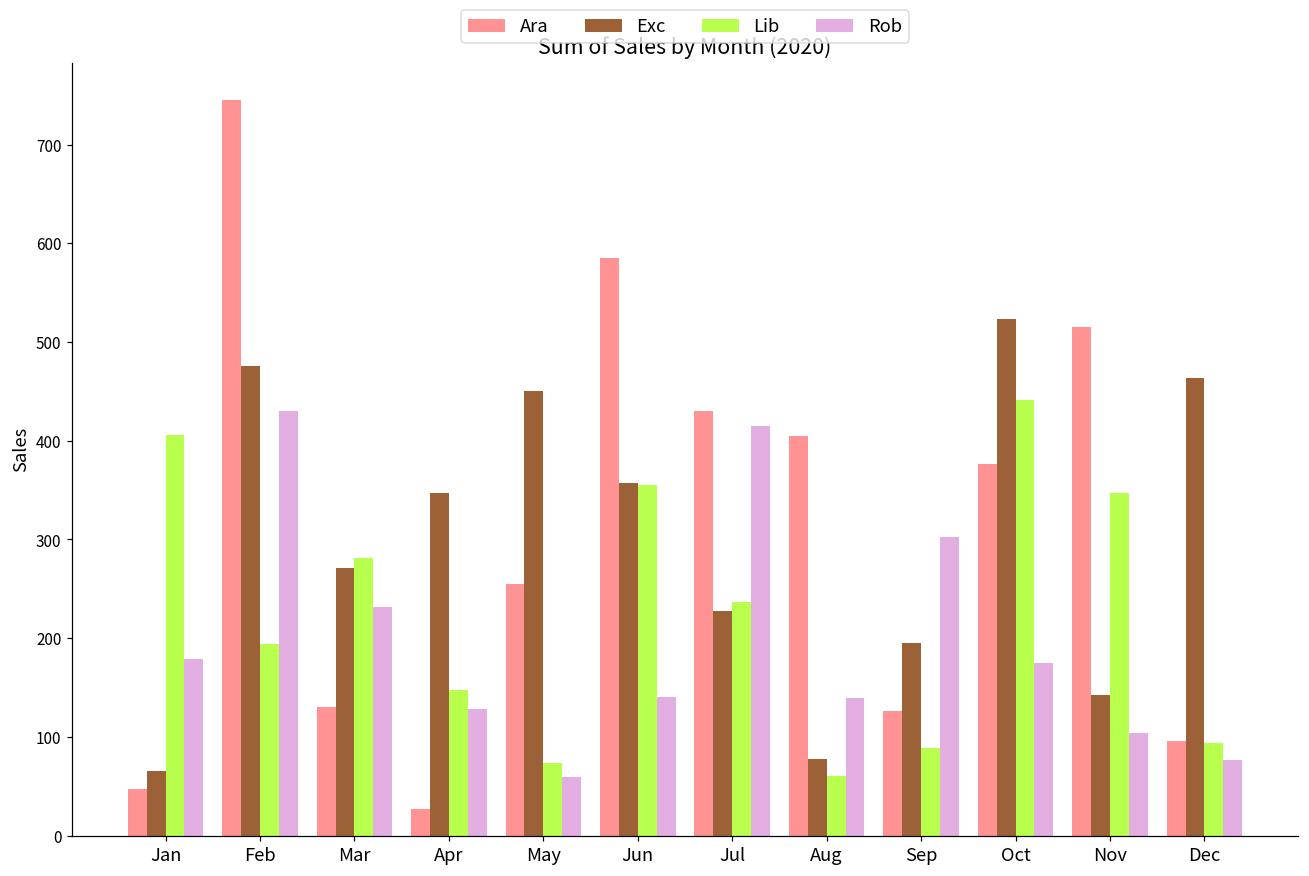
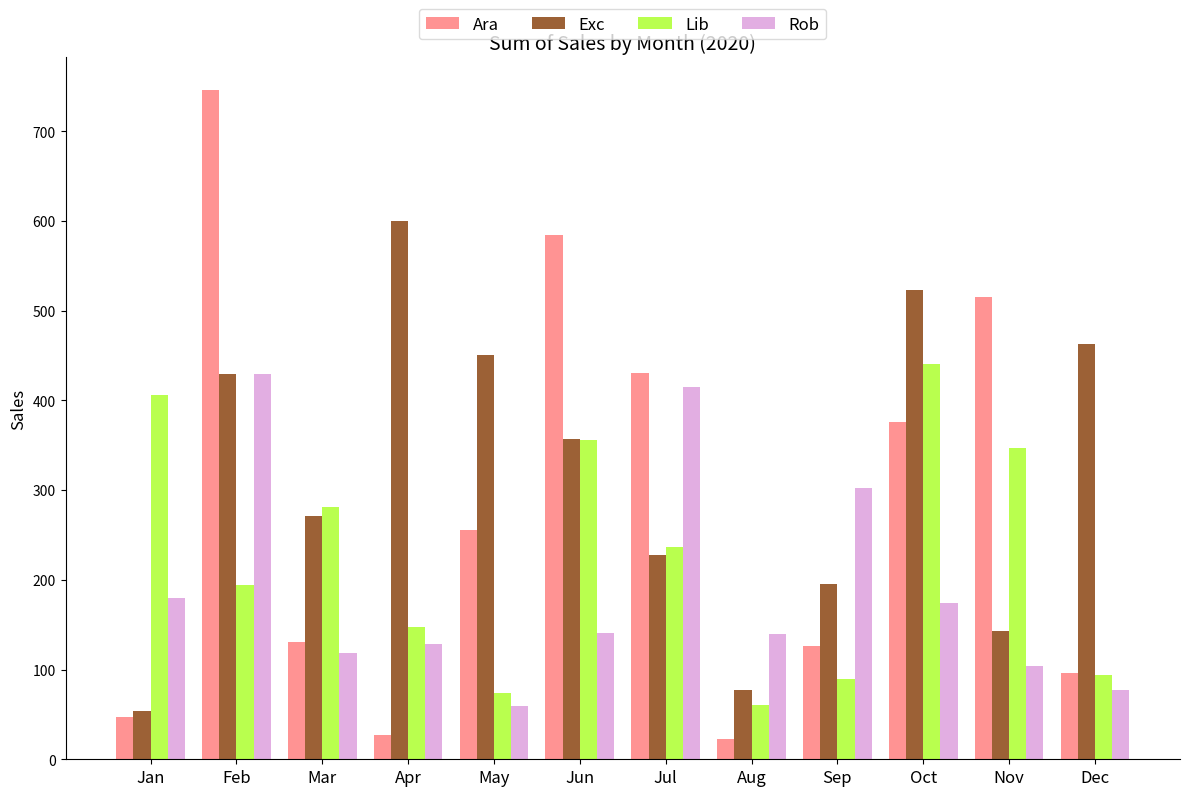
  {
    "Ara": {
      "Jan": 50,
      "Feb": 750,
      "Mar": 130,
      "Apr": 30,
      "May": 260,
      "Jun": 580,
      "Jul": 430,
-     "Aug": 400,
+     "Aug": 20,
      "Sep": 130,
      "Oct": 380,
      "Nov": 520,
      "Dec": 100
    },
    "Exc": {
-     "Jan": 70,
-     "Feb": 480,
+     "Jan": 50,
+     "Feb": 430,
      "Mar": 270,
-     "Apr": 350,
+     "Apr": 600,
      "May": 450,
      "Jun": 360,
      "Jul": 230,
      "Aug": 80,
      "Sep": 200,
      "Oct": 520,
      "Nov": 140,
      "Dec": 460
    },
    "Lib": {
      "Jan": 410,
      "Feb": 190,
      "Mar": 280,
      "Apr": 150,
      "May": 70,
      "Jun": 360,
      "Jul": 240,
      "Aug": 60,
      "Sep": 90,
      "Oct": 440,
      "Nov": 350,
      "Dec": 90
    },
    "Rob": {
      "Jan": 180,
      "Feb": 430,
-     "Mar": 230,
+     "Mar": 120,
      "Apr": 130,
      "May": 60,
      "Jun": 140,
      "Jul": 410,
      "Aug": 140,
      "Sep": 300,
      "Oct": 170,
      "Nov": 100,
      "Dec": 80
    }
  }
